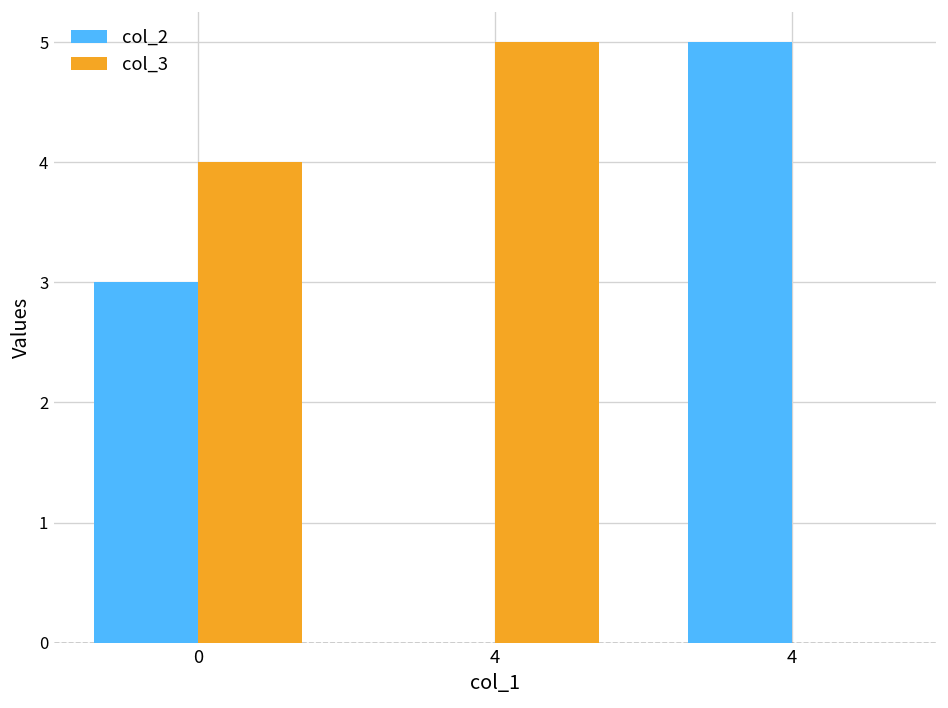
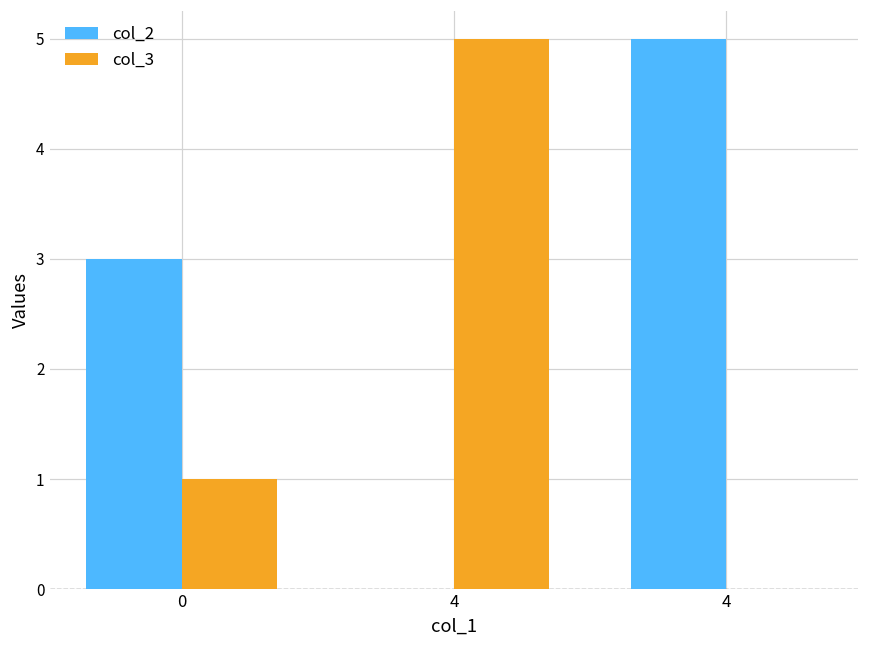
  {
    "col_2": {
      "0": 3
    },
    "col_3": {
-     "0": 4
+     "0": 1
    }
  }
